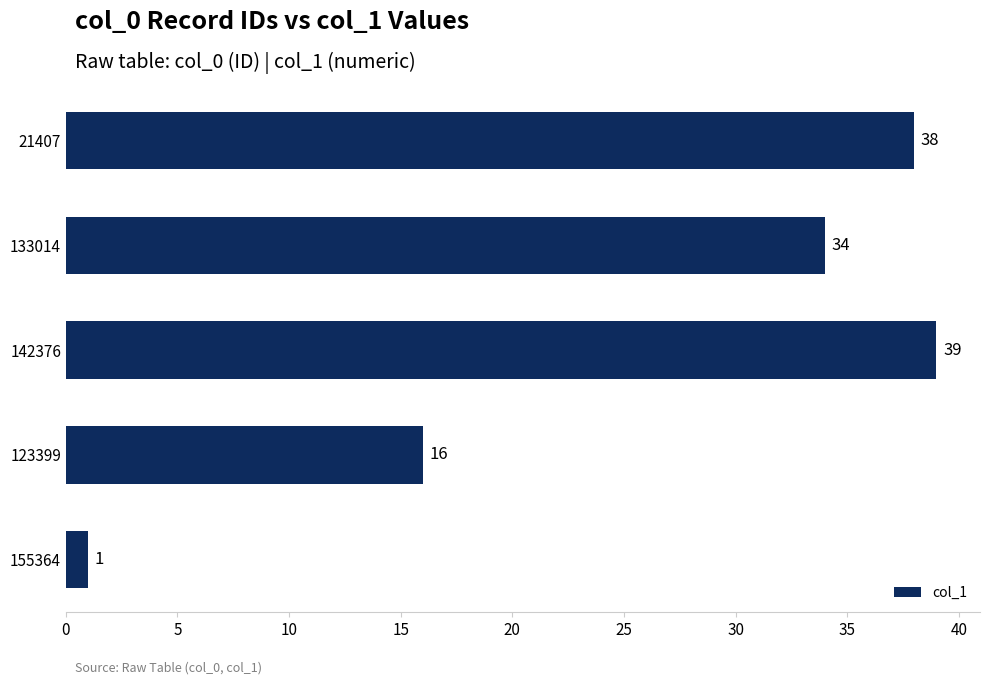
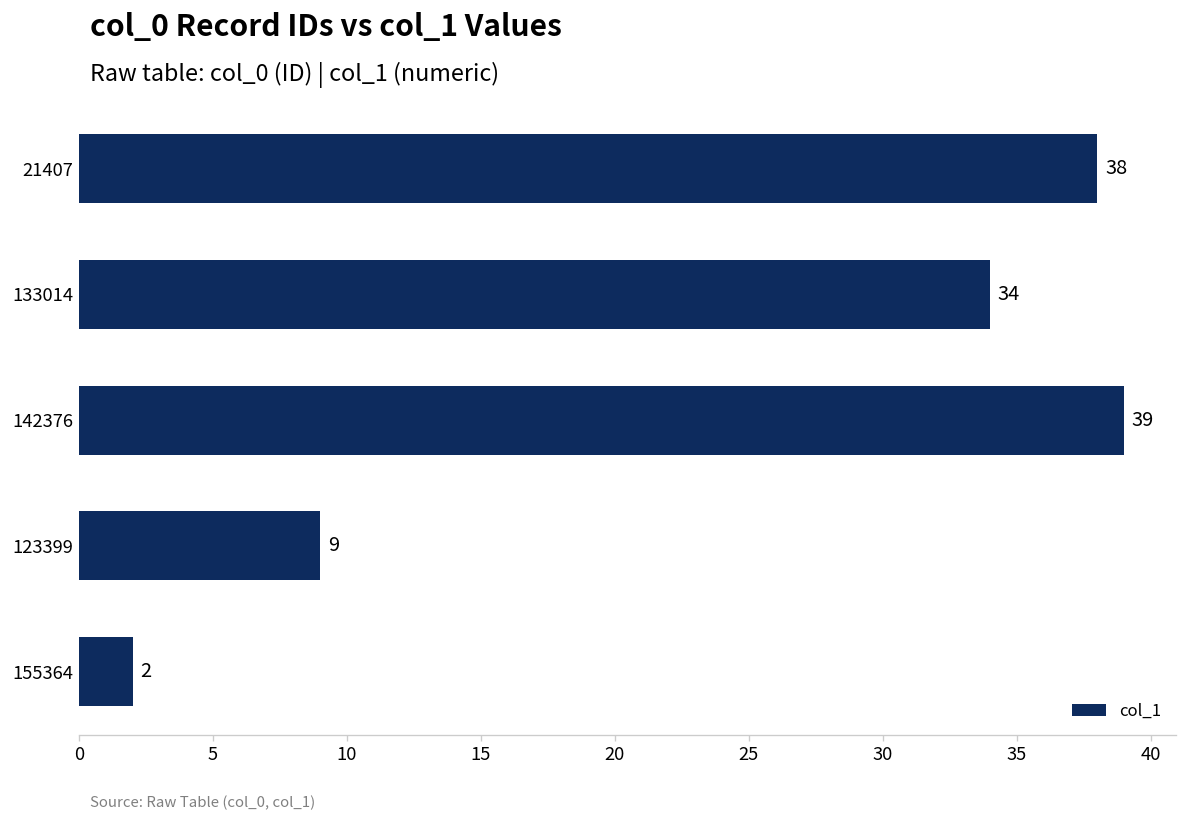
  {
    "21407": 38,
    "133014": 34,
    "142376": 39,
-   "123399": 16,
-   "155364": 1
+   "123399": 9,
+   "155364": 2
  }
